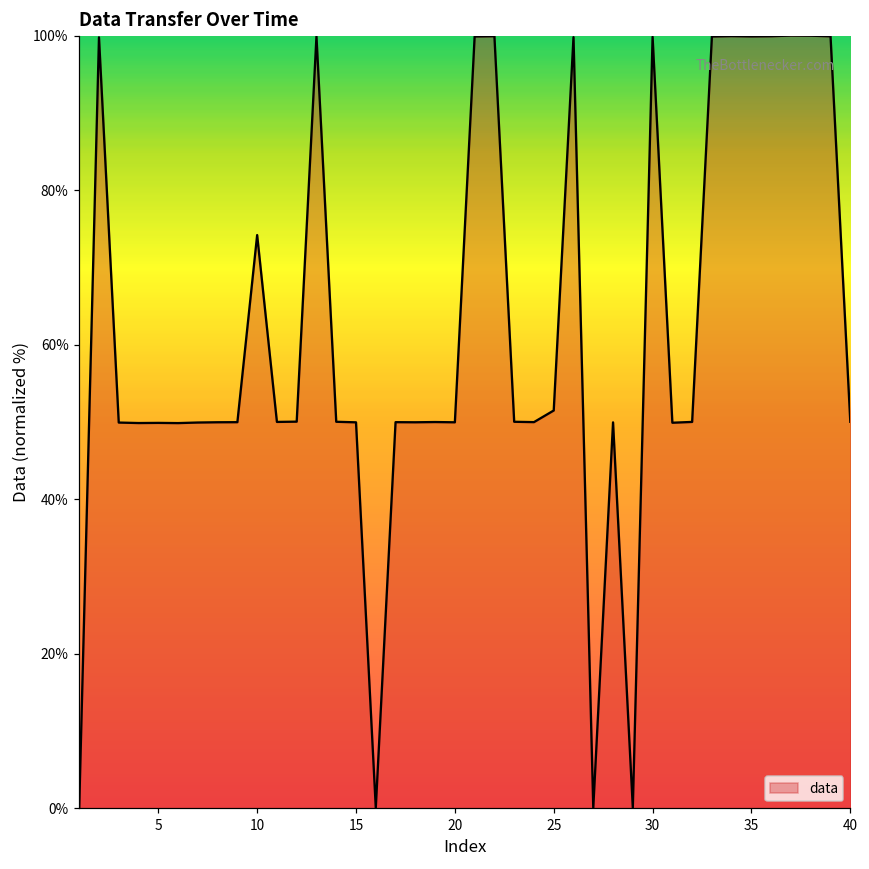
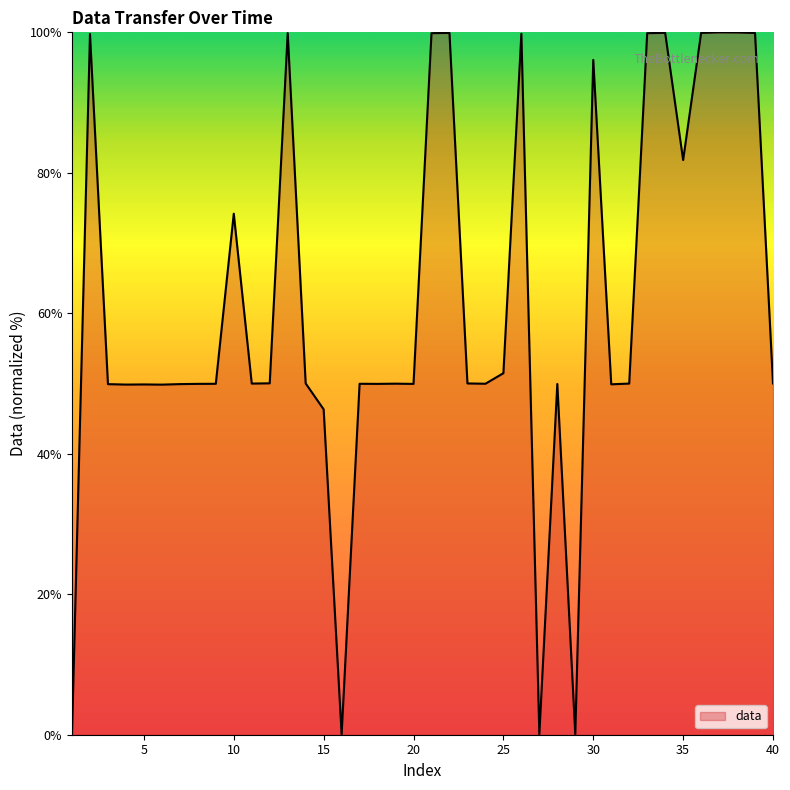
  {
    "5": "50%",
    "10": "74%",
-   "15": "50%",
+   "15": "46%",
    "20": "50%",
    "25": "51%",
-   "30": "100%",
-   "35": "100%",
+   "30": "96%",
+   "35": "82%",
    "40": "50%"
  }
